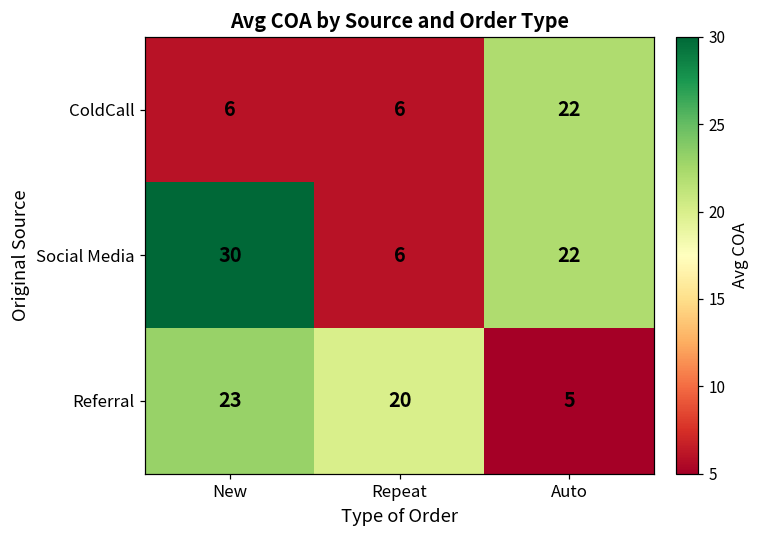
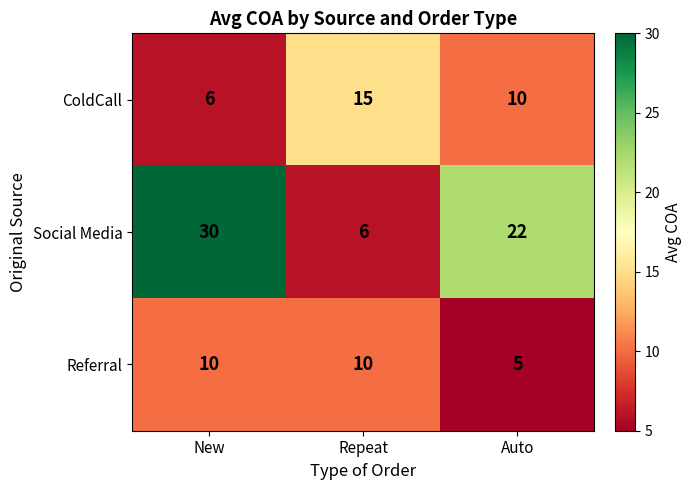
  {
    "ColdCall": {
      "New": 6,
-     "Repeat": 6,
-     "Auto": 22
+     "Repeat": 15,
+     "Auto": 10
    },
    "Social Media": {
      "New": 30,
      "Repeat": 6,
      "Auto": 22
    },
    "Referral": {
-     "New": 23,
-     "Repeat": 20,
+     "New": 10,
+     "Repeat": 10,
      "Auto": 5
    }
  }
